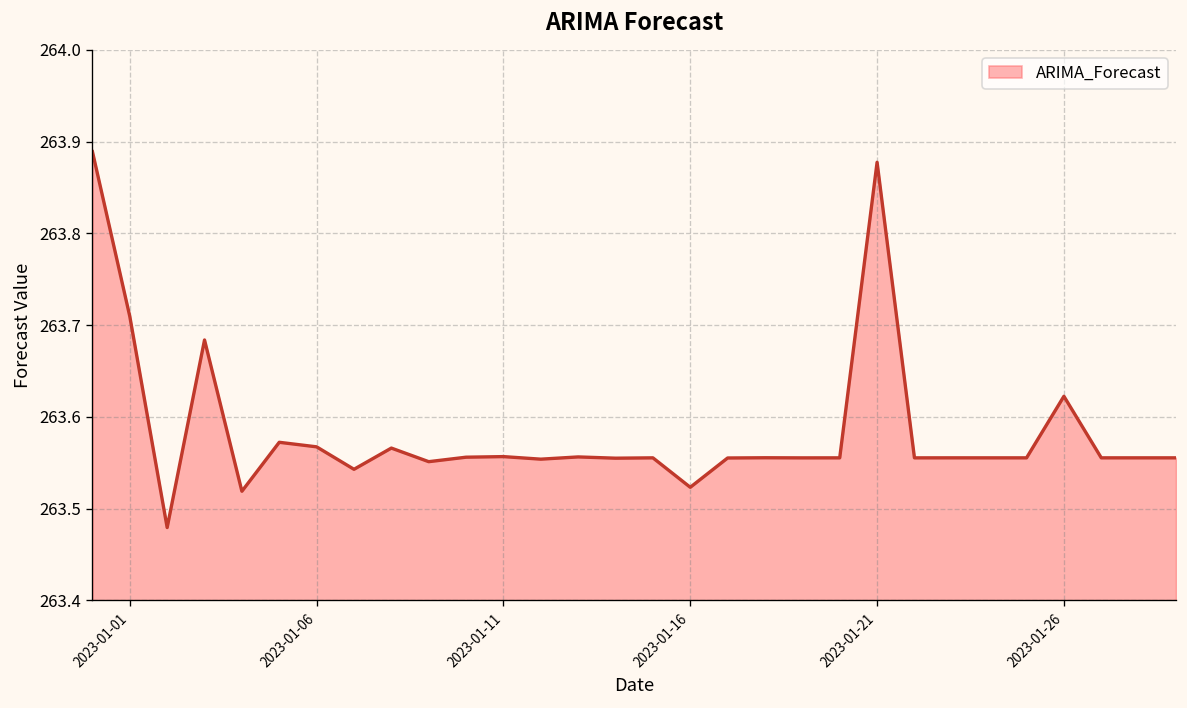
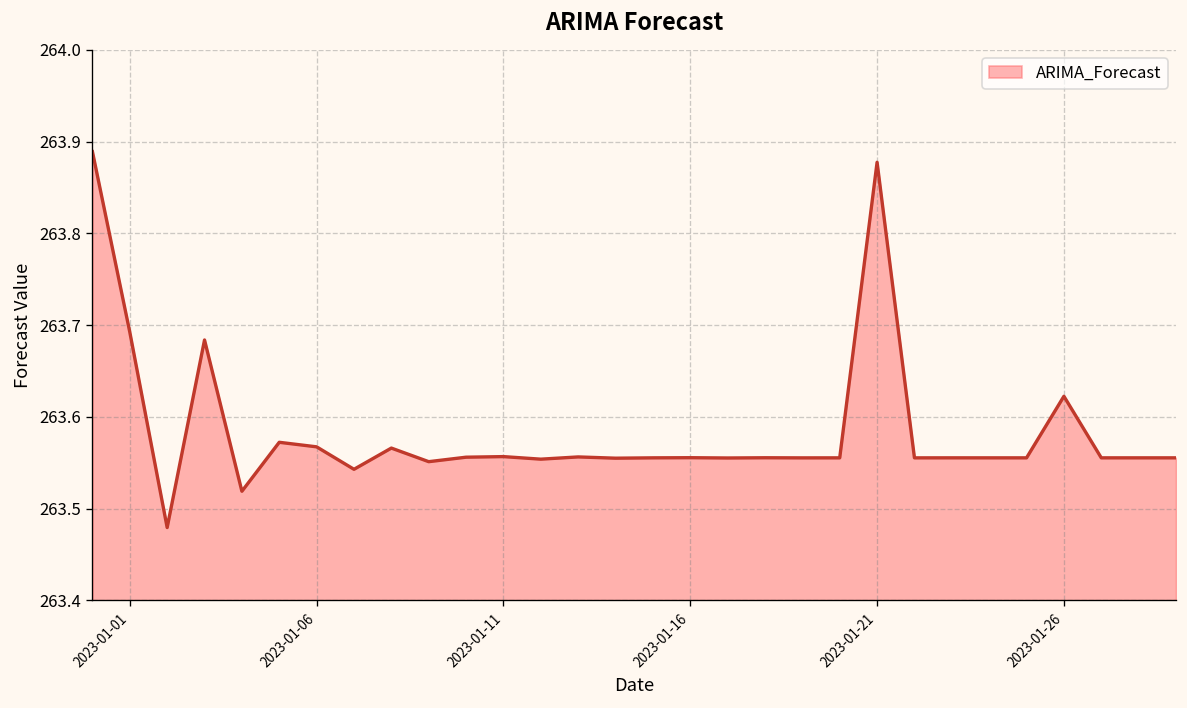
  {
-   "2023-01-01": 263.71,
+   "2023-01-01": 263.69,
    "2023-01-06": 263.57,
    "2023-01-11": 263.56,
-   "2023-01-16": 263.52,
+   "2023-01-16": 263.56,
    "2023-01-21": 263.88,
    "2023-01-26": 263.62
  }
